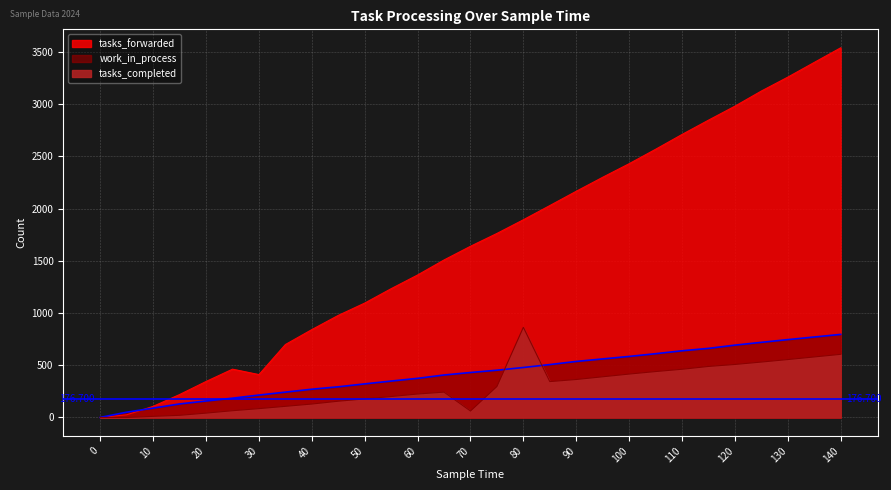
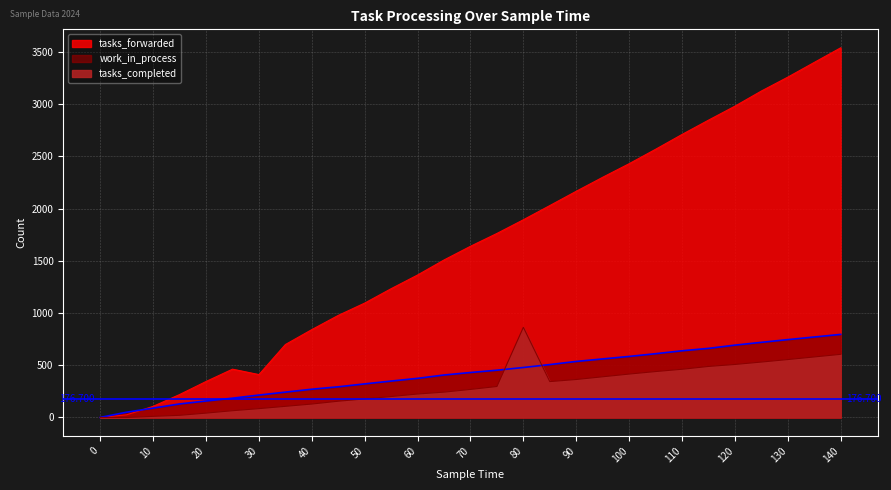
  {
    "tasks_forwarded": {
      "20": 350,
      "30": 410,
      "40": 840,
      "50": 1100,
      "60": 1370,
      "70": 1640,
      "80": 1890,
      "90": 2170,
      "100": 2430,
      "110": 2710,
      "120": 2980,
      "130": 3260,
      "140": 3540
    },
    "work_in_process": {
      "20": 160,
      "30": 220,
      "40": 270,
      "50": 320,
      "60": 380,
      "70": 430,
      "80": 480,
      "90": 540,
      "100": 590,
      "110": 640,
      "120": 690,
      "130": 750,
      "140": 800
    },
    "tasks_completed": {
      "10": 10,
      "20": 40,
      "30": 90,
      "40": 130,
      "50": 180,
      "60": 230,
-     "70": 60,
+     "70": 270,
      "80": 860,
      "90": 360,
      "100": 420,
      "110": 460,
      "120": 510,
      "130": 560,
      "140": 610
    }
  }
